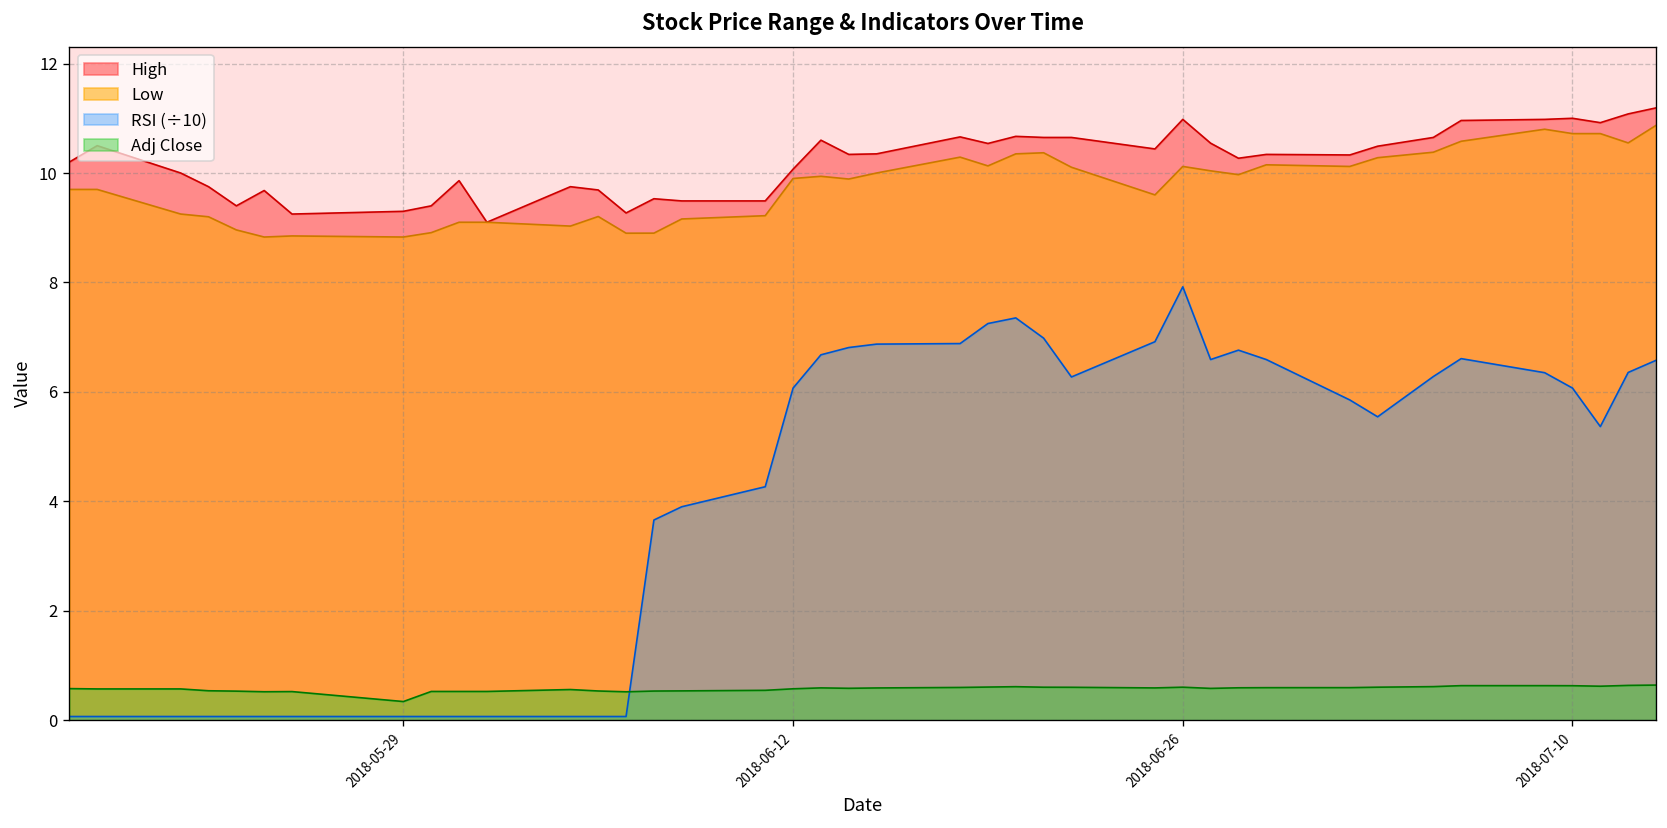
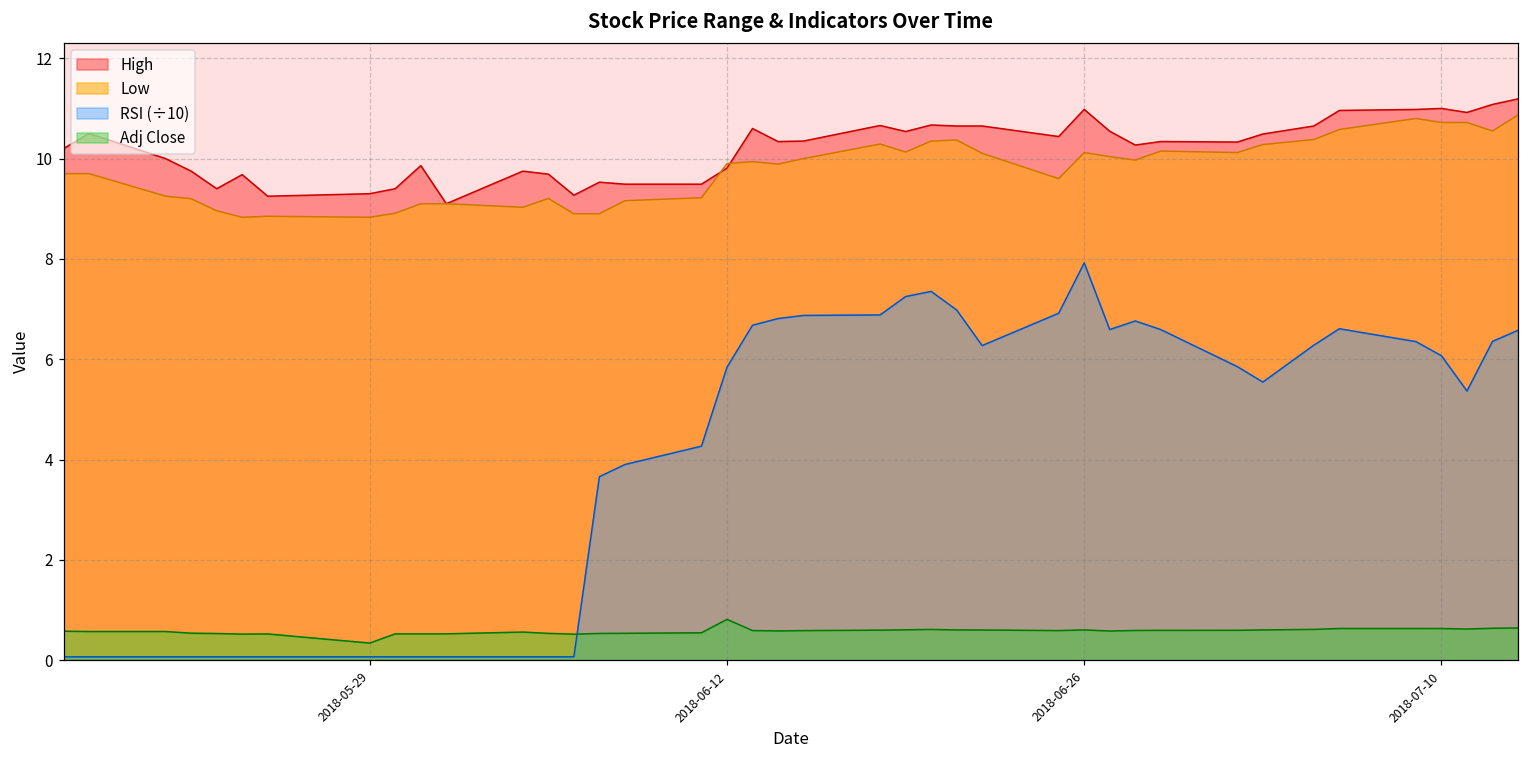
  {
    "High": {
      "2018-05-29": 9.3,
-     "2018-06-12": 10.1,
+     "2018-06-12": 9.8,
      "2018-06-26": 11.0,
      "2018-07-10": 11.0
    },
    "Low": {
      "2018-05-29": 8.8,
      "2018-06-12": 9.9,
      "2018-06-26": 10.1,
      "2018-07-10": 10.7
    },
    "RSI (÷10)": {
      "2018-05-29": 0.1,
-     "2018-06-12": 6.1,
+     "2018-06-12": 5.8,
      "2018-06-26": 7.9,
      "2018-07-10": 6.1
    },
    "Adj Close": {
      "2018-05-29": 0.3,
-     "2018-06-12": 0.6,
+     "2018-06-12": 0.8,
      "2018-06-26": 0.6,
      "2018-07-10": 0.6
    }
  }
